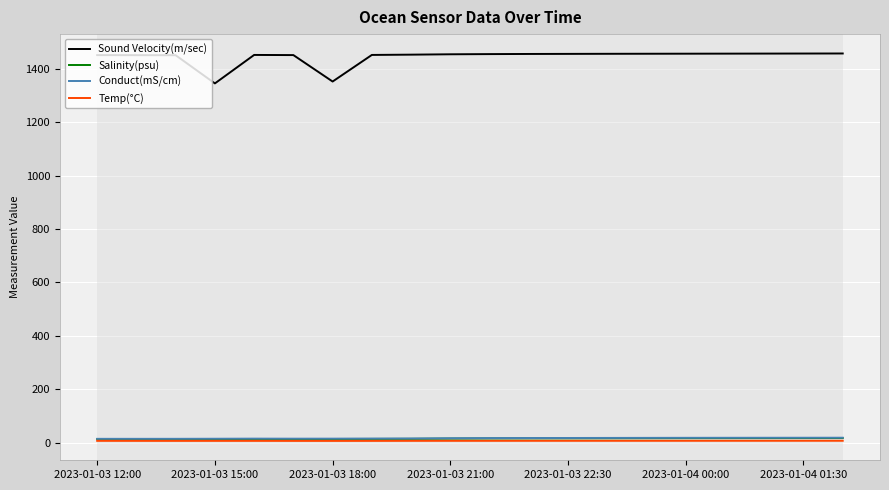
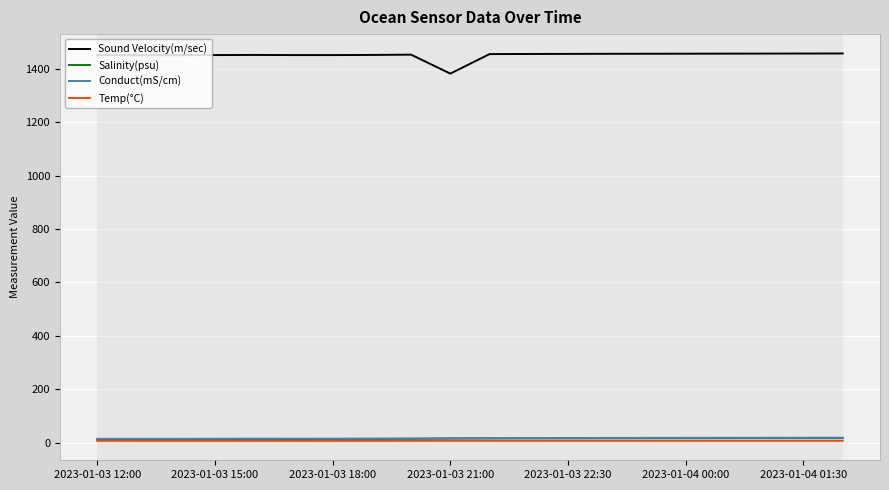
  {
    "Sound Velocity(m/sec)": {
-     "2023-01-03 15:00": 1350,
-     "2023-01-03 18:00": 1350,
-     "2023-01-03 21:00": 1450,
+     "2023-01-03 15:00": 1450,
+     "2023-01-03 18:00": 1450,
+     "2023-01-03 21:00": 1380,
      "2023-01-03 22:30": 1460,
      "2023-01-04 00:00": 1460,
      "2023-01-04 01:30": 1460
    },
    "Temp(°C)": {
      "2023-01-04 00:00": 10,
      "2023-01-04 01:30": 10
    }
  }
